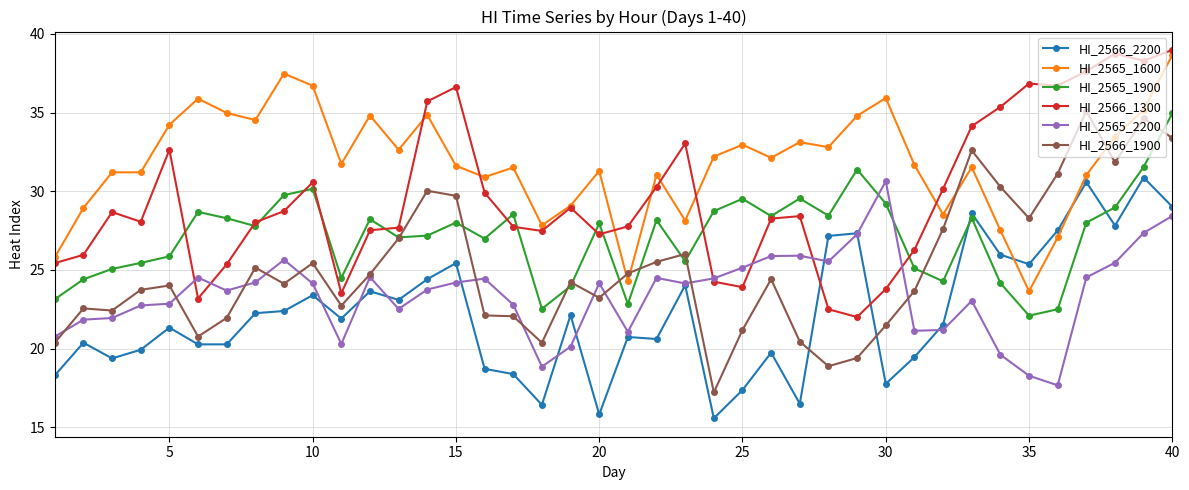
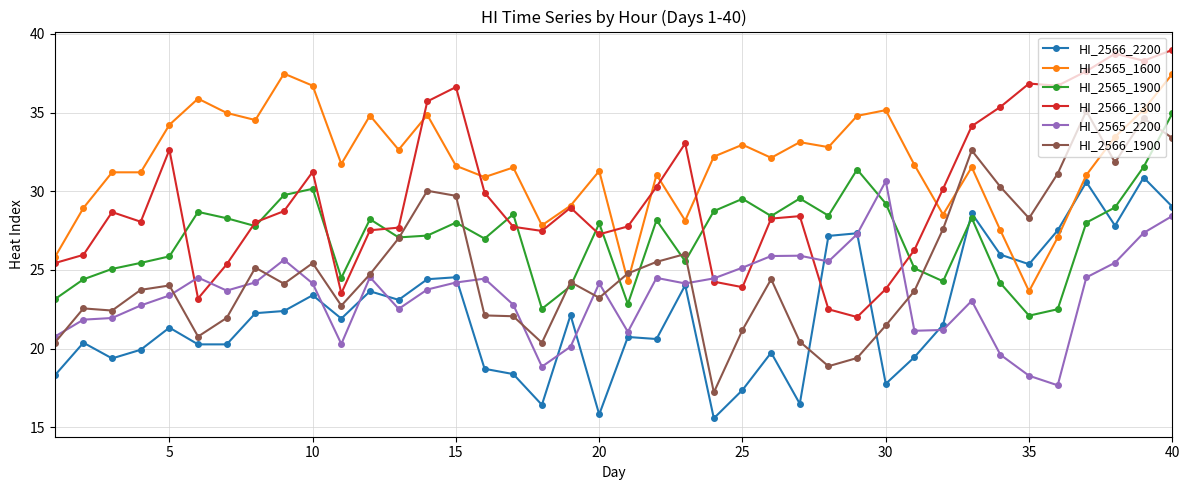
  {
    "HI_2566_2200": {
      "5": 21.3,
      "10": 23.4,
-     "15": 25.4,
+     "15": 24.5,
      "20": 15.8,
      "25": 17.4,
      "30": 17.8,
      "35": 25.4,
      "40": 29.0
    },
    "HI_2565_1600": {
      "5": 34.2,
      "10": 36.7,
      "15": 31.6,
      "20": 31.3,
      "25": 33.0,
-     "30": 35.9,
+     "30": 35.1,
      "35": 23.7,
-     "40": 38.7
+     "40": 37.4
    },
    "HI_2565_1900": {
      "5": 25.9,
      "10": 30.2,
      "15": 28.0,
      "20": 28.0,
      "25": 29.5,
      "30": 29.2,
      "35": 22.1,
      "40": 34.9
    },
    "HI_2566_1300": {
      "5": 32.6,
-     "10": 30.6,
+     "10": 31.2,
      "15": 36.6,
      "20": 27.3,
      "25": 23.9,
      "30": 23.8,
      "35": 36.8,
      "40": 39.0
    },
    "HI_2565_2200": {
-     "5": 22.9,
+     "5": 23.4,
      "10": 24.1,
      "15": 24.2,
      "20": 24.2,
      "25": 25.1,
      "30": 30.6,
      "35": 18.3,
      "40": 28.4
    },
    "HI_2566_1900": {
      "5": 24.0,
      "10": 25.4,
      "15": 29.7,
      "20": 23.2,
      "25": 21.2,
      "30": 21.5,
      "35": 28.3,
      "40": 33.4
    }
  }
